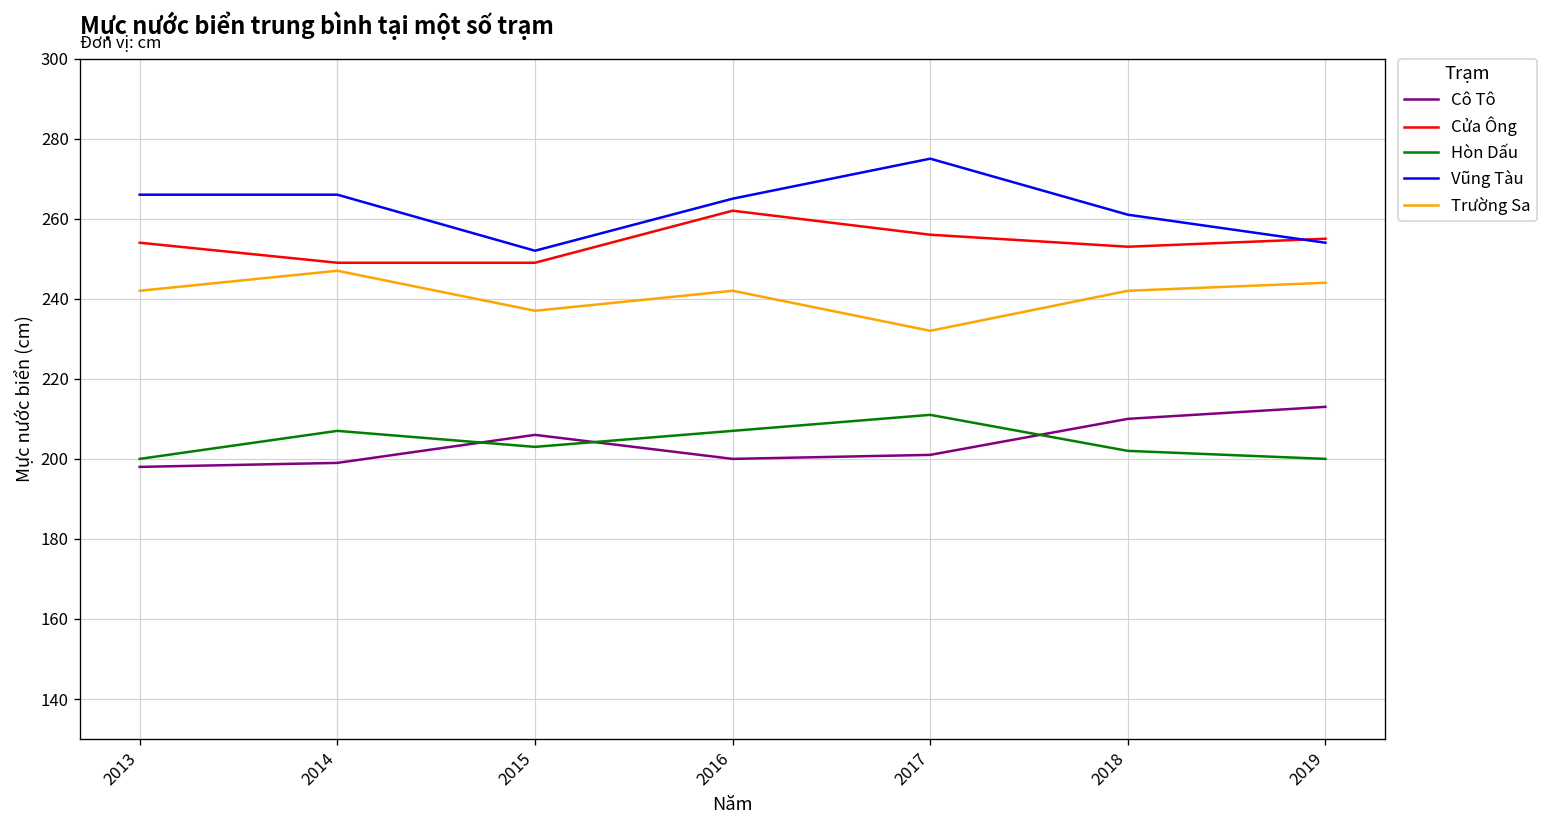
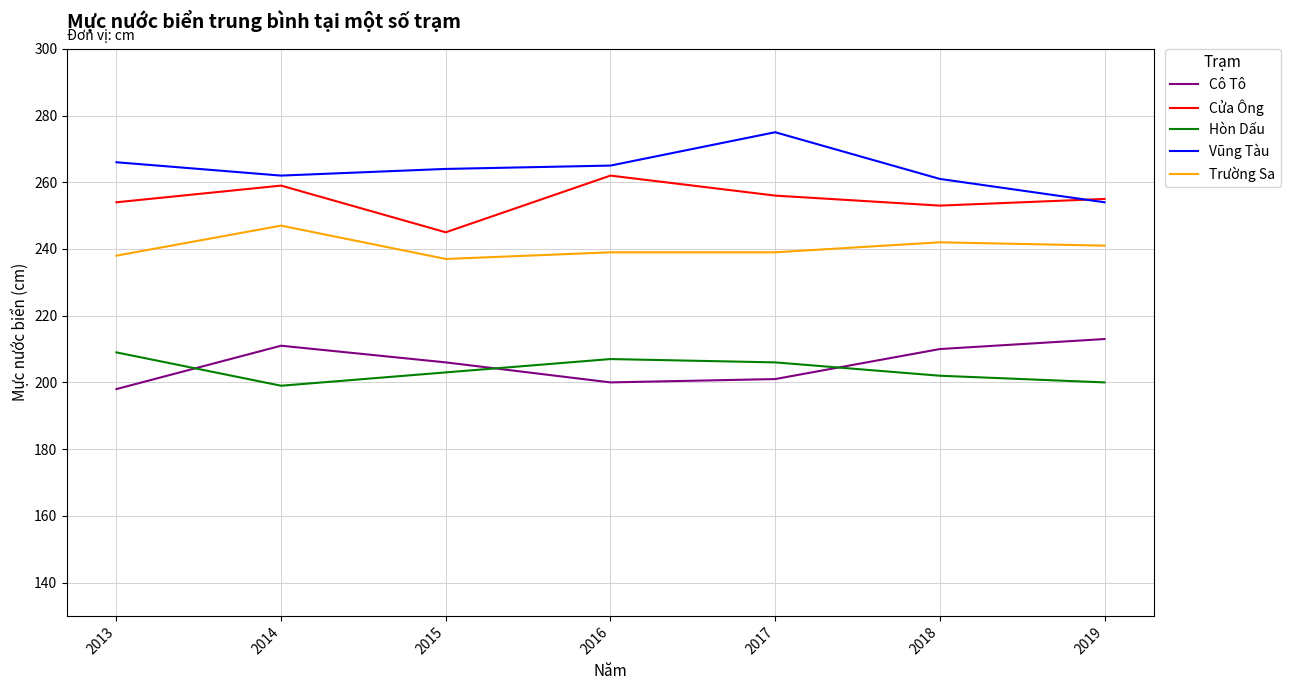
  {
    "Cô Tô": {
      "2013": 198,
-     "2014": 199,
+     "2014": 211,
      "2015": 206,
      "2016": 200,
      "2017": 201,
      "2018": 210,
      "2019": 213
    },
    "Cửa Ông": {
      "2013": 254,
-     "2014": 249,
-     "2015": 249,
+     "2014": 259,
+     "2015": 245,
      "2016": 262,
      "2017": 256,
      "2018": 253,
      "2019": 255
    },
    "Hòn Dấu": {
-     "2013": 200,
-     "2014": 207,
+     "2013": 209,
+     "2014": 199,
      "2015": 203,
      "2016": 207,
-     "2017": 211,
+     "2017": 206,
      "2018": 202,
      "2019": 200
    },
    "Vũng Tàu": {
      "2013": 266,
-     "2014": 266,
-     "2015": 252,
+     "2014": 262,
+     "2015": 264,
      "2016": 265,
      "2017": 275,
      "2018": 261,
      "2019": 254
    },
    "Trường Sa": {
-     "2013": 242,
+     "2013": 238,
      "2014": 247,
      "2015": 237,
-     "2016": 242,
-     "2017": 232,
+     "2016": 239,
+     "2017": 239,
      "2018": 242,
-     "2019": 244
+     "2019": 241
    }
  }
